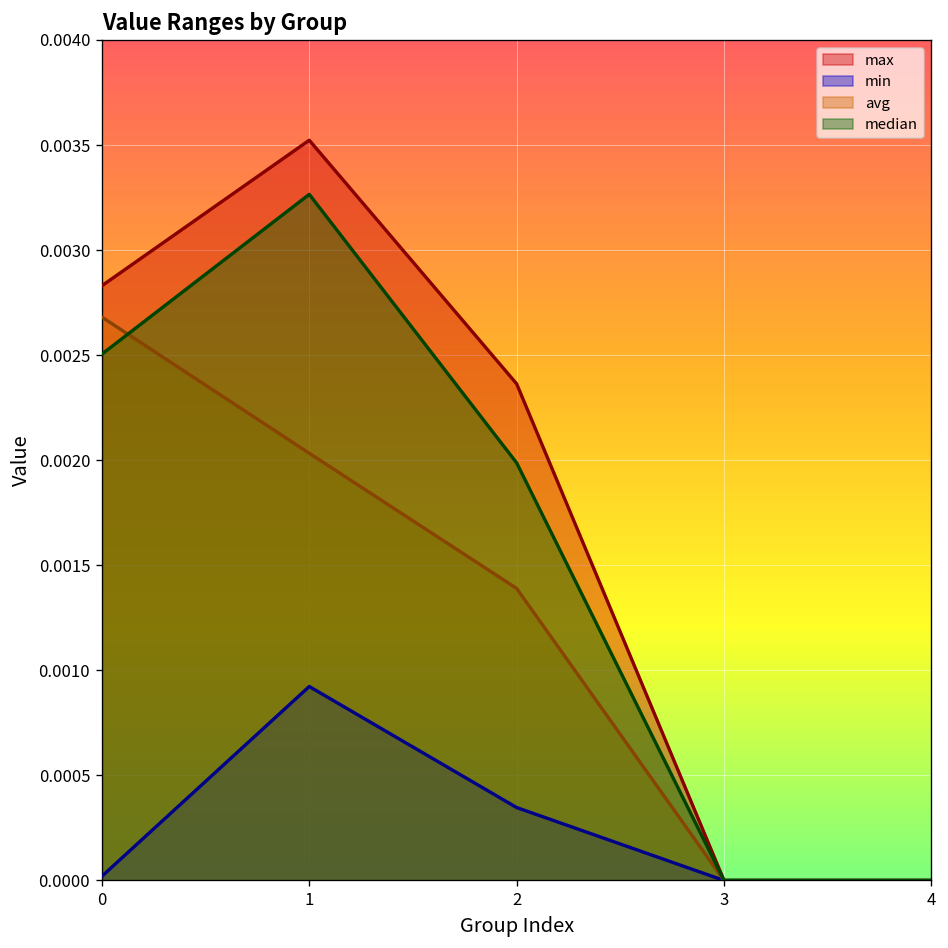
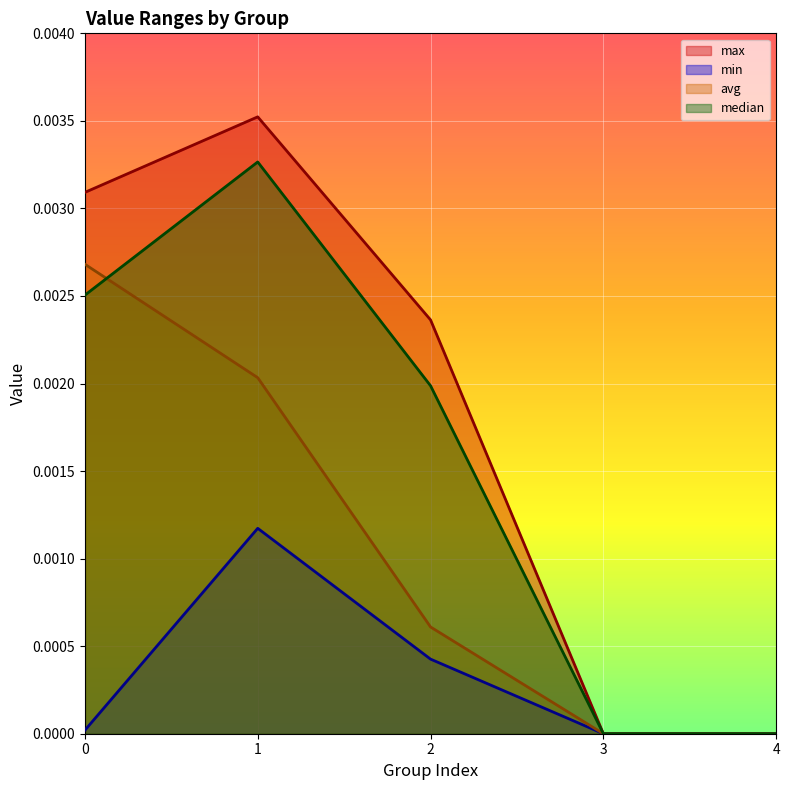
  {
    "max": {
-     "0": 0.00283,
+     "0": 0.00309,
      "1": 0.00352,
      "2": 0.00236
    },
    "min": {
      "0": 0.00002,
-     "1": 0.00092,
-     "2": 0.00035
+     "1": 0.00117,
+     "2": 0.00043
    },
    "avg": {
      "0": 0.00268,
      "1": 0.00203,
-     "2": 0.00139
+     "2": 0.00061
    },
    "median": {
      "0": 0.00250,
      "1": 0.00327,
      "2": 0.00199
    }
  }
